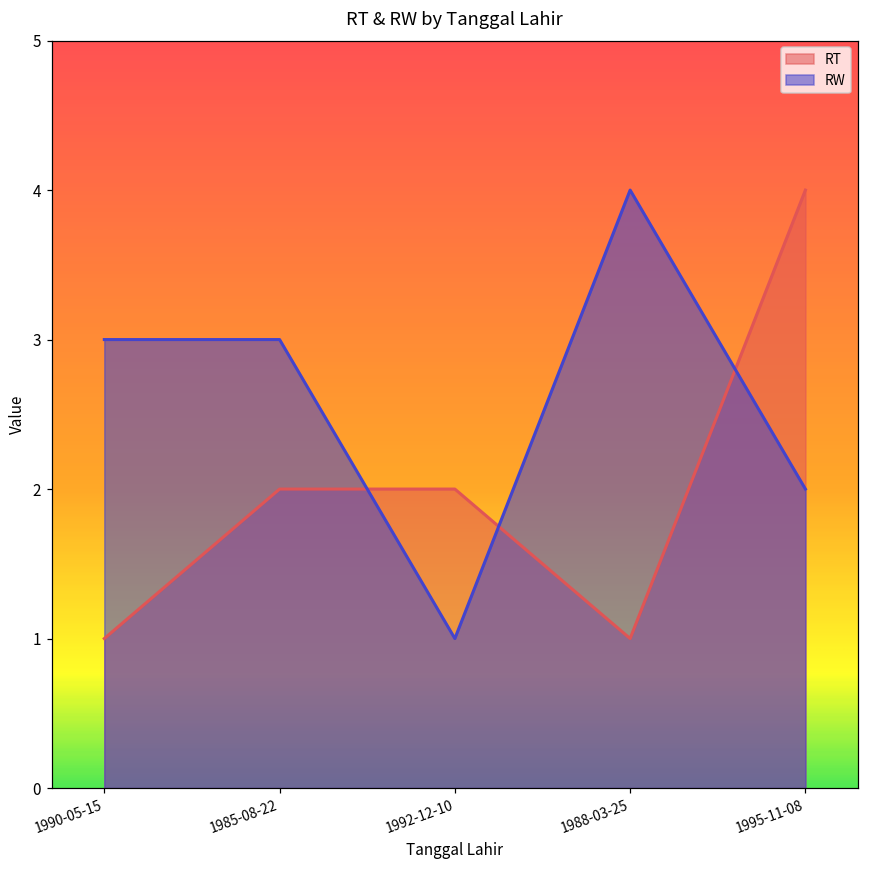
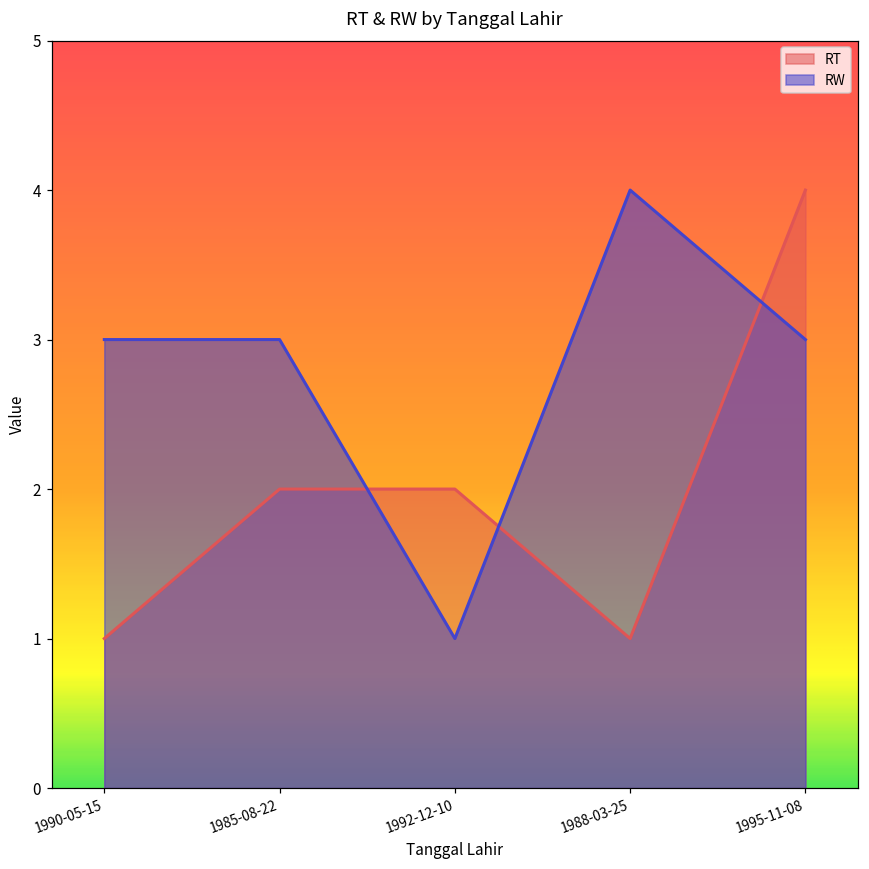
  {
    "RT": {
      "1990-05-15": 1,
      "1985-08-22": 2,
      "1992-12-10": 2,
      "1988-03-25": 1,
      "1995-11-08": 4
    },
    "RW": {
      "1990-05-15": 3,
      "1985-08-22": 3,
      "1992-12-10": 1,
      "1988-03-25": 4,
-     "1995-11-08": 2
+     "1995-11-08": 3
    }
  }
